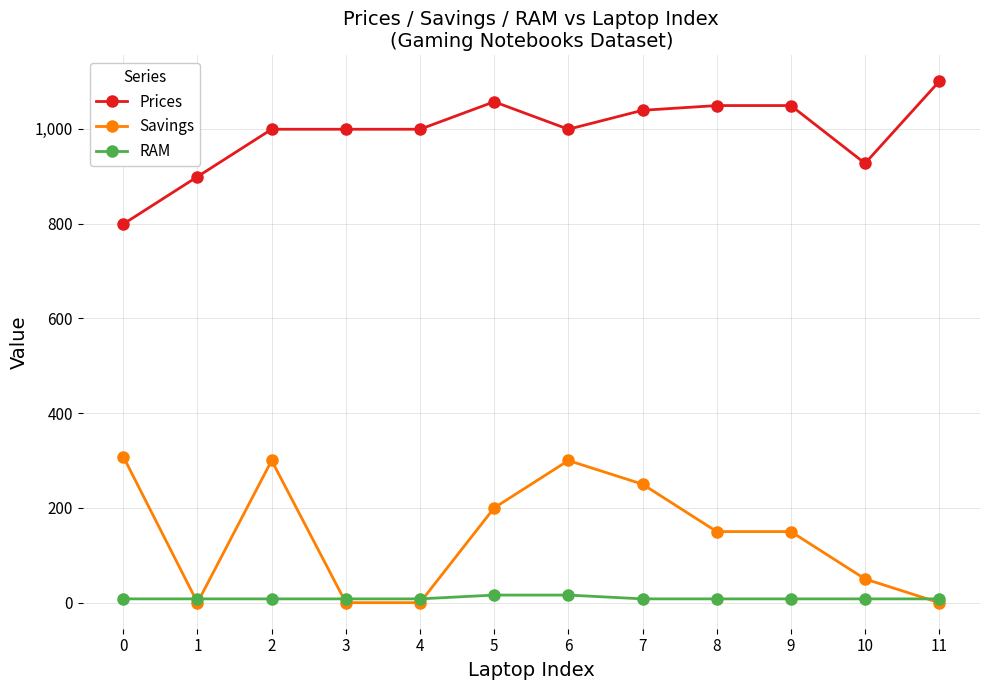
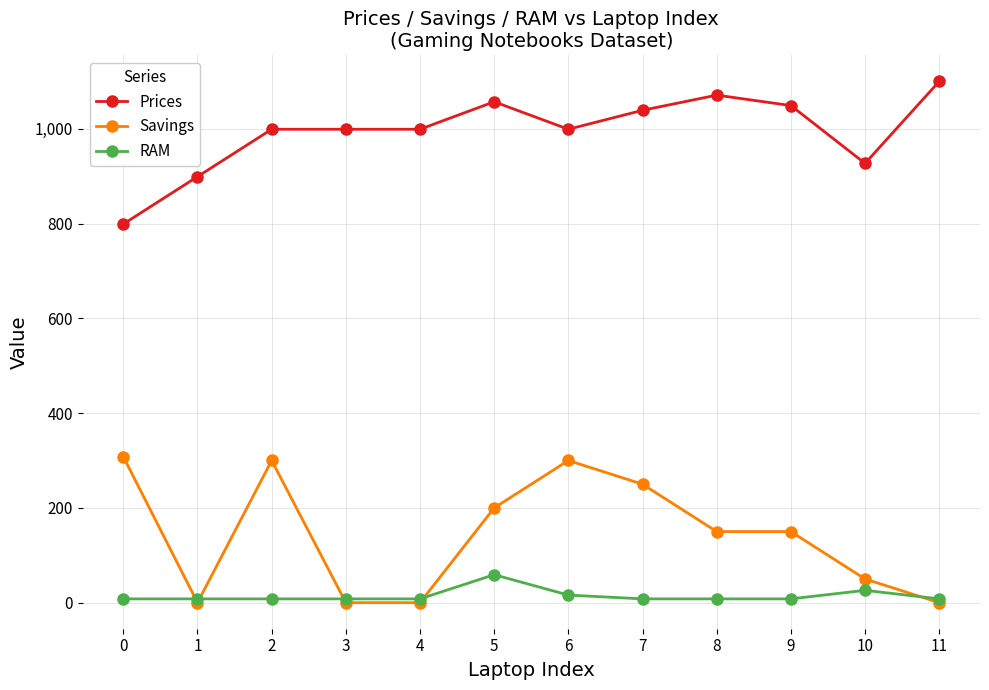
  {
    "Prices": {
      "0": "800",
      "1": "900",
      "2": "1,000",
      "3": "1,000",
      "4": "1,000",
      "5": "1,060",
      "6": "1,000",
      "7": "1,040",
-     "8": "1,050",
+     "8": "1,070",
      "9": "1,050",
      "10": "930",
      "11": "1,100"
    },
    "Savings": {
      "0": "310",
      "1": "0",
      "2": "300",
      "3": "0",
      "4": "0",
      "5": "200",
      "6": "300",
      "7": "250",
      "8": "150",
      "9": "150",
      "10": "50",
      "11": "0"
    },
    "RAM": {
      "0": "10",
      "1": "10",
      "2": "10",
      "3": "10",
      "4": "10",
-     "5": "20",
+     "5": "60",
      "6": "20",
      "7": "10",
      "8": "10",
      "9": "10",
-     "10": "10",
+     "10": "30",
      "11": "10"
    }
  }
